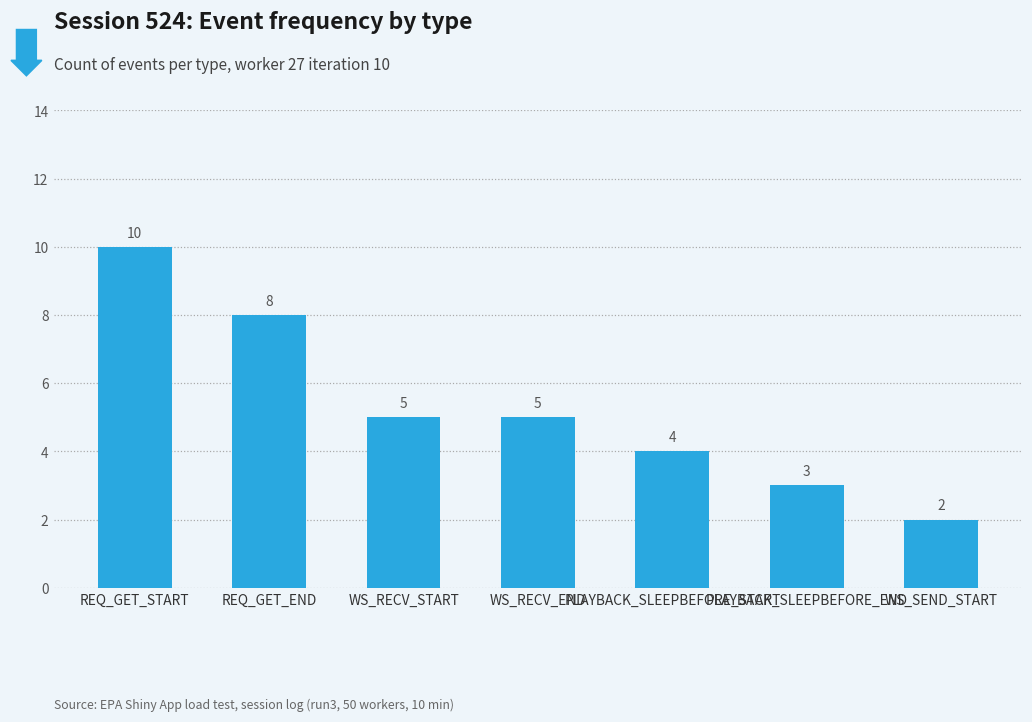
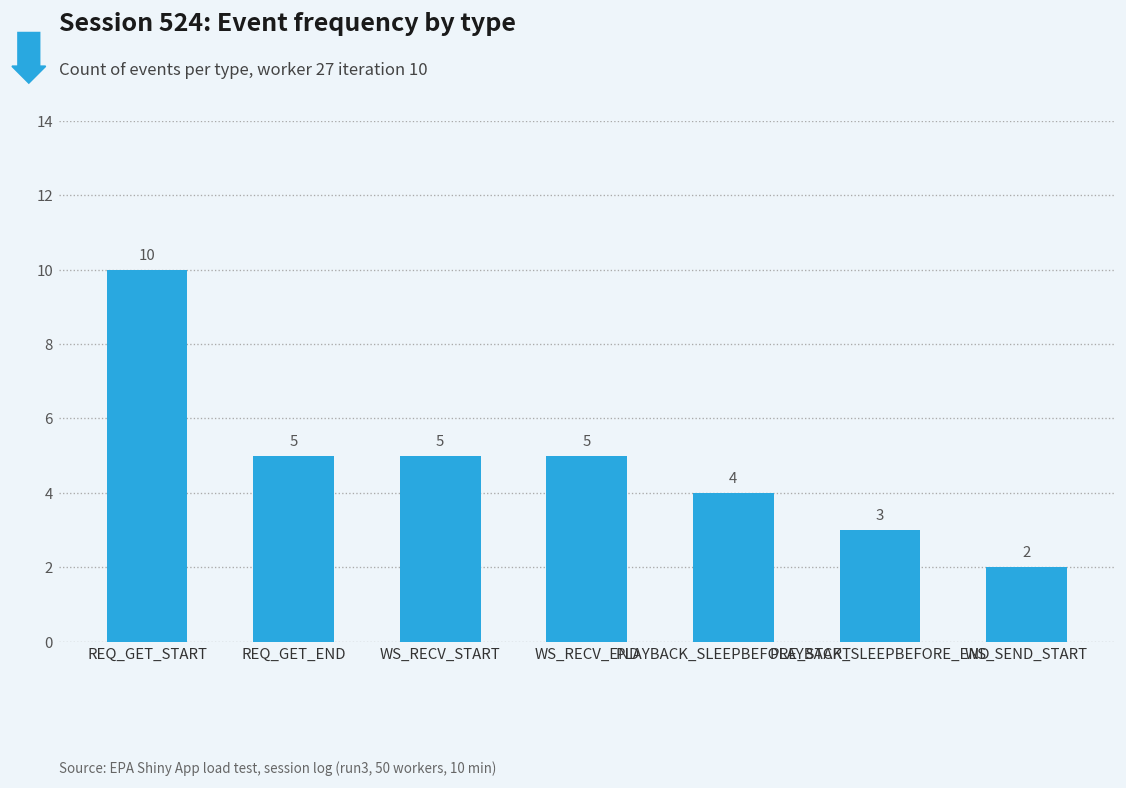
  {
    "REQ_GET_START": 10,
-   "REQ_GET_END": 8,
+   "REQ_GET_END": 5,
    "WS_RECV_START": 5
  }
